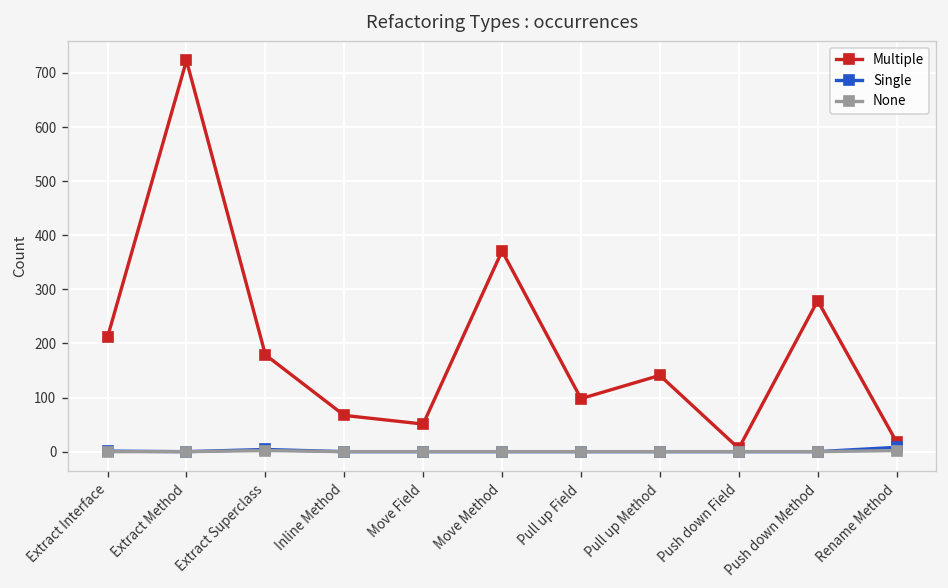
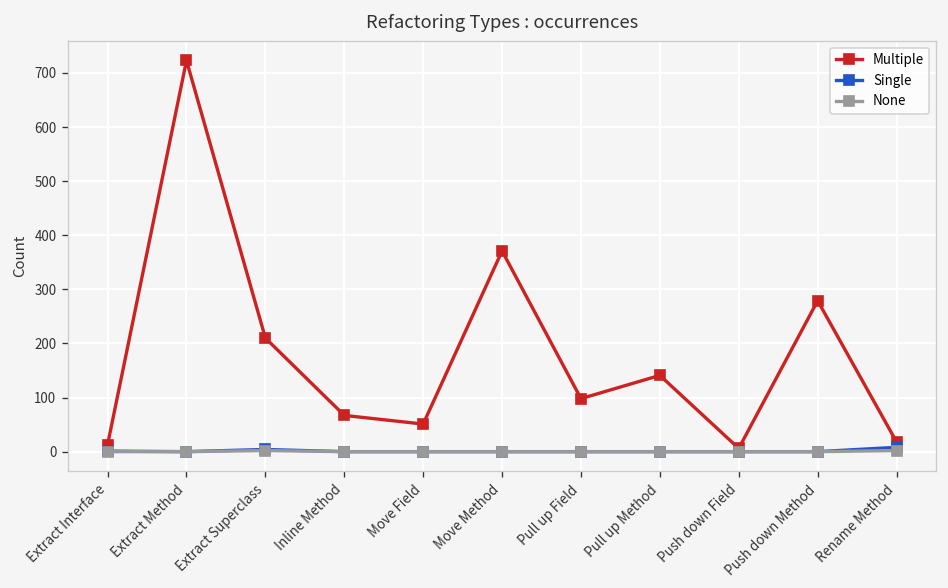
  {
    "Multiple": {
-     "Extract Interface": 210,
+     "Extract Interface": 10,
      "Extract Method": 720,
-     "Extract Superclass": 180,
+     "Extract Superclass": 210,
      "Inline Method": 70,
      "Move Field": 50,
      "Move Method": 370,
      "Pull up Field": 100,
      "Pull up Method": 140,
      "Push down Field": 10,
      "Push down Method": 280,
      "Rename Method": 20
    },
    "Single": {
      "Rename Method": 10
    },
    "None": {
      "Rename Method": 0
    }
  }
